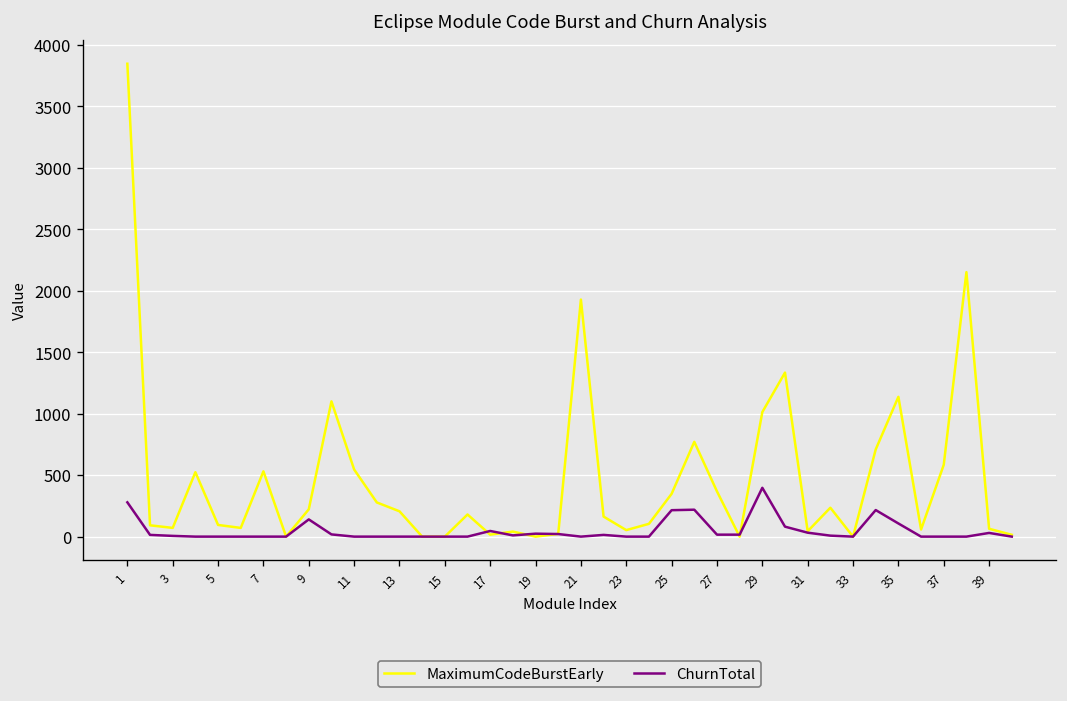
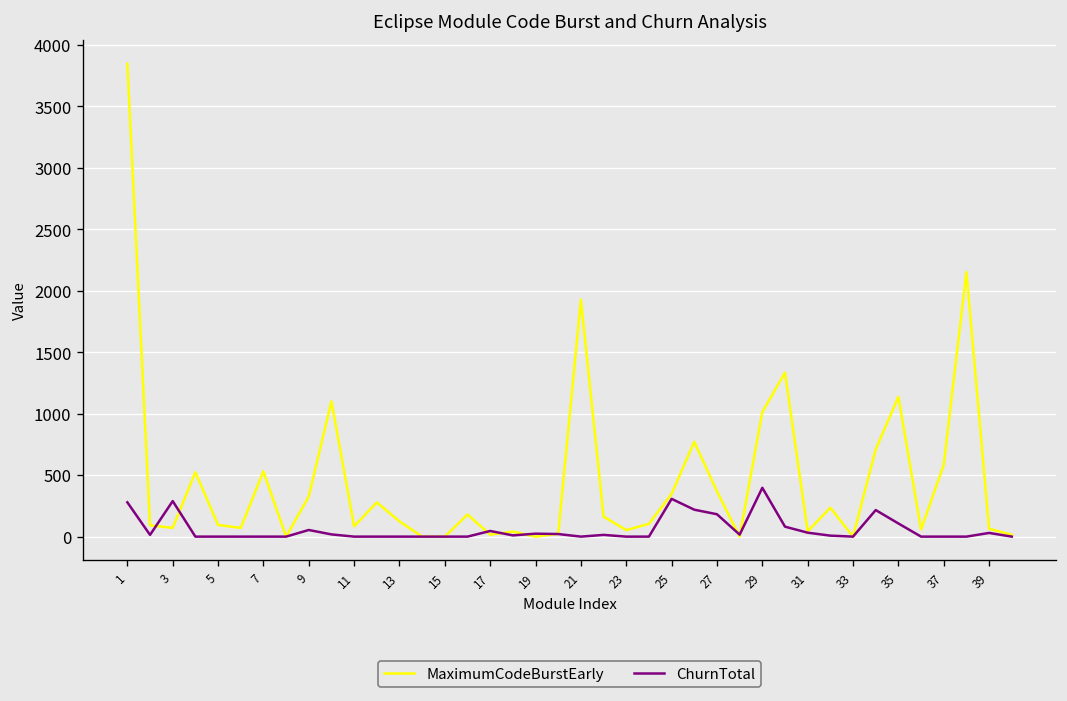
  {
    "MaximumCodeBurstEarly": {
      "1": 3850,
      "3": 70,
      "5": 100,
      "7": 530,
-     "9": 220,
-     "11": 550,
-     "13": 210,
+     "9": 330,
+     "11": 80,
+     "13": 120,
      "17": 20,
      "21": 1930,
      "23": 50,
      "25": 350,
      "27": 370,
      "29": 1010,
      "35": 1140,
      "37": 580,
      "39": 60
    },
    "ChurnTotal": {
      "1": 280,
-     "3": 10,
+     "3": 290,
      "5": 0,
      "7": 0,
-     "9": 140,
+     "9": 50,
      "11": 0,
      "13": 0,
      "17": 50,
      "21": 0,
      "23": 0,
-     "25": 220,
-     "27": 20,
+     "25": 310,
+     "27": 180,
      "29": 400,
      "35": 110,
      "37": 0,
      "39": 30
    }
  }
